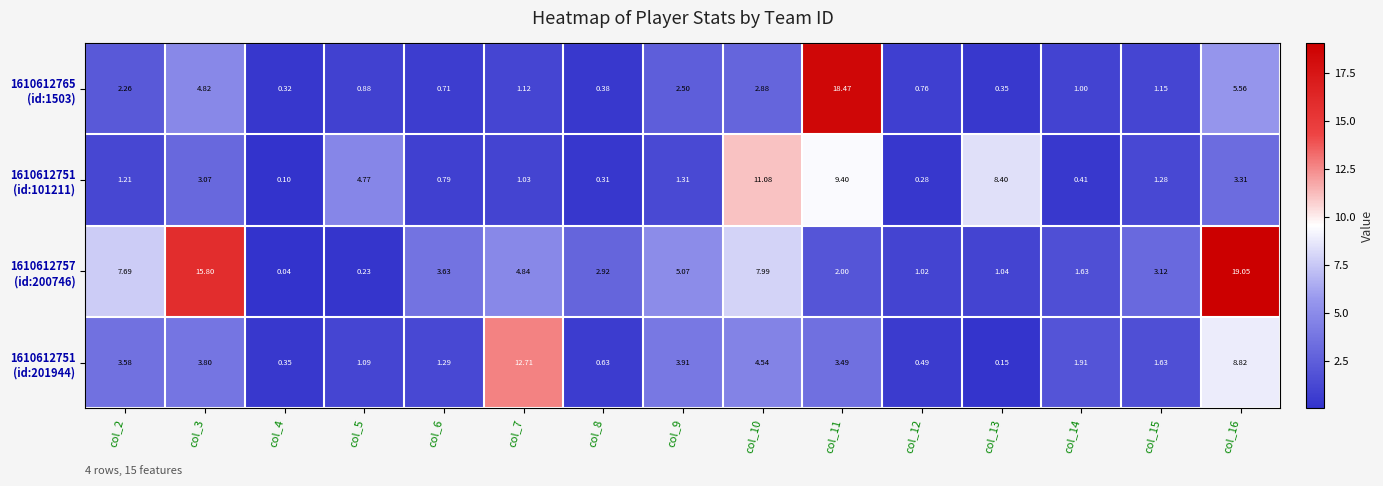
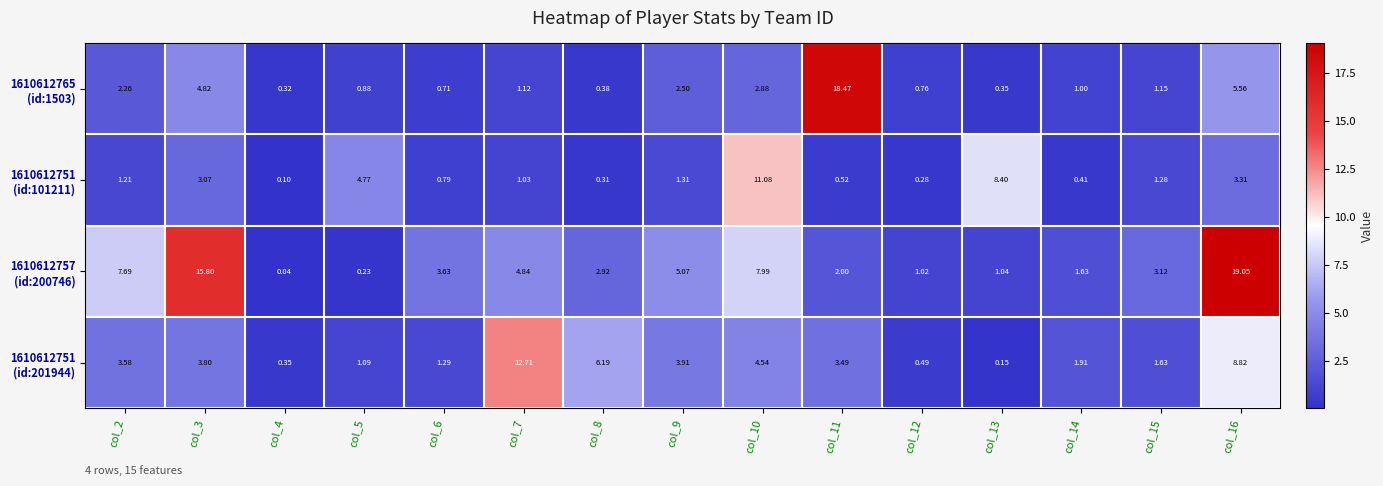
  {
    "1610612765 (id:1503)": {
      "col_2": 2.26,
      "col_3": 4.82,
      "col_4": 0.32,
      "col_5": 0.88,
      "col_6": 0.71,
      "col_7": 1.12,
      "col_8": 0.38,
      "col_9": 2.50,
      "col_10": 2.88,
      "col_11": 18.47,
      "col_12": 0.76,
      "col_13": 0.35,
      "col_14": 1.00,
      "col_15": 1.15,
      "col_16": 5.56
    },
    "1610612751 (id:101211)": {
      "col_2": 1.21,
      "col_3": 3.07,
      "col_4": 0.10,
      "col_5": 4.77,
      "col_6": 0.79,
      "col_7": 1.03,
      "col_8": 0.31,
      "col_9": 1.31,
      "col_10": 11.08,
-     "col_11": 9.40,
+     "col_11": 0.52,
      "col_12": 0.28,
      "col_13": 8.40,
      "col_14": 0.41,
      "col_15": 1.28,
      "col_16": 3.31
    },
    "1610612757 (id:200746)": {
      "col_2": 7.69,
      "col_3": 15.80,
      "col_4": 0.04,
      "col_5": 0.23,
      "col_6": 3.63,
      "col_7": 4.84,
      "col_8": 2.92,
      "col_9": 5.07,
      "col_10": 7.99,
      "col_11": 2.00,
      "col_12": 1.02,
      "col_13": 1.04,
      "col_14": 1.63,
      "col_15": 3.12,
      "col_16": 19.05
    },
    "1610612751 (id:201944)": {
      "col_2": 3.58,
      "col_3": 3.80,
      "col_4": 0.35,
      "col_5": 1.09,
      "col_6": 1.29,
      "col_7": 12.71,
-     "col_8": 0.63,
+     "col_8": 6.19,
      "col_9": 3.91,
      "col_10": 4.54,
      "col_11": 3.49,
      "col_12": 0.49,
      "col_13": 0.15,
      "col_14": 1.91,
      "col_15": 1.63,
      "col_16": 8.82
    }
  }
